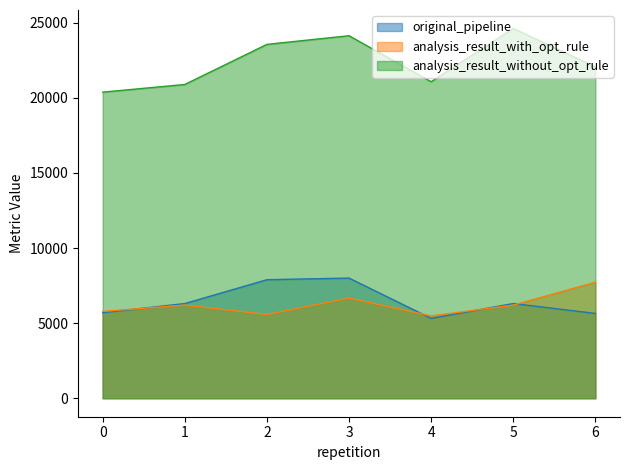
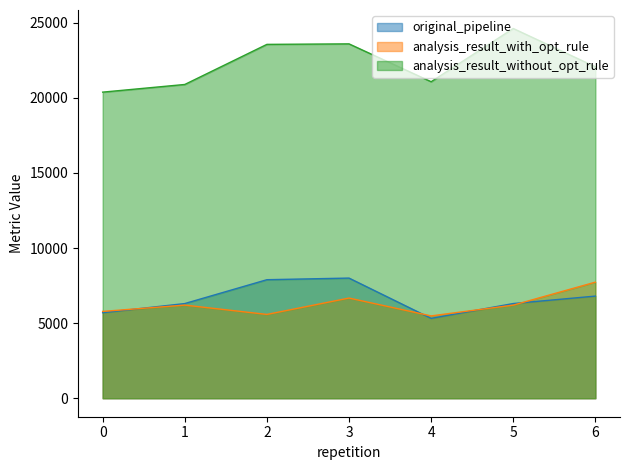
  {
    "original_pipeline": {
      "2": 7900,
      "3": 8000,
-     "6": 5600
+     "6": 6800
    },
    "analysis_result_with_opt_rule": {
      "2": 5600,
      "3": 6700,
      "6": 7700
    },
    "analysis_result_without_opt_rule": {
      "0": 20400,
      "1": 20900,
      "2": 23600,
-     "3": 24100,
+     "3": 23600,
      "4": 21100
    }
  }
